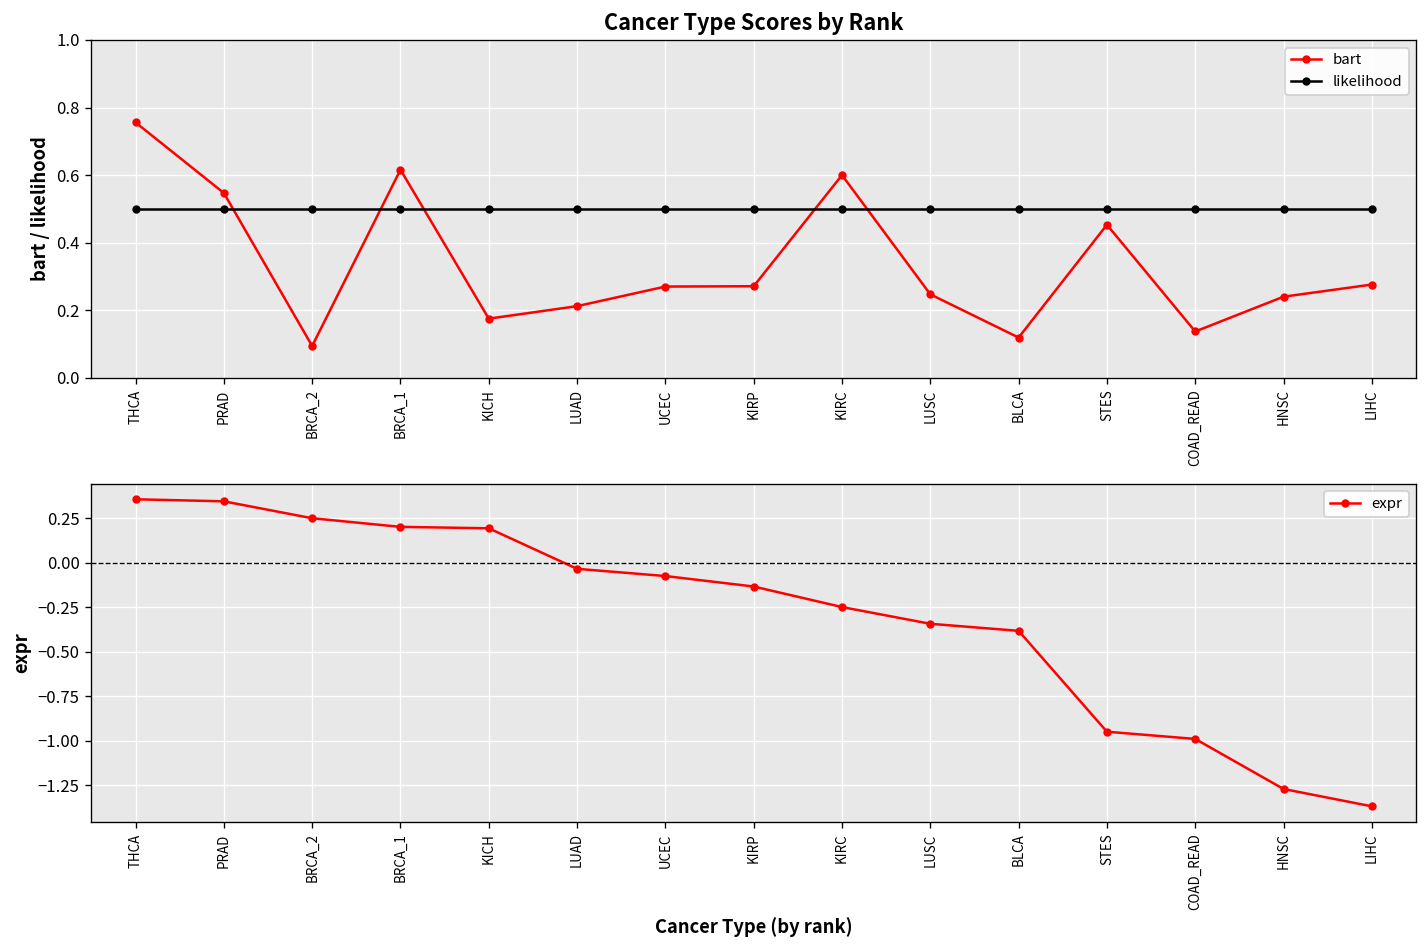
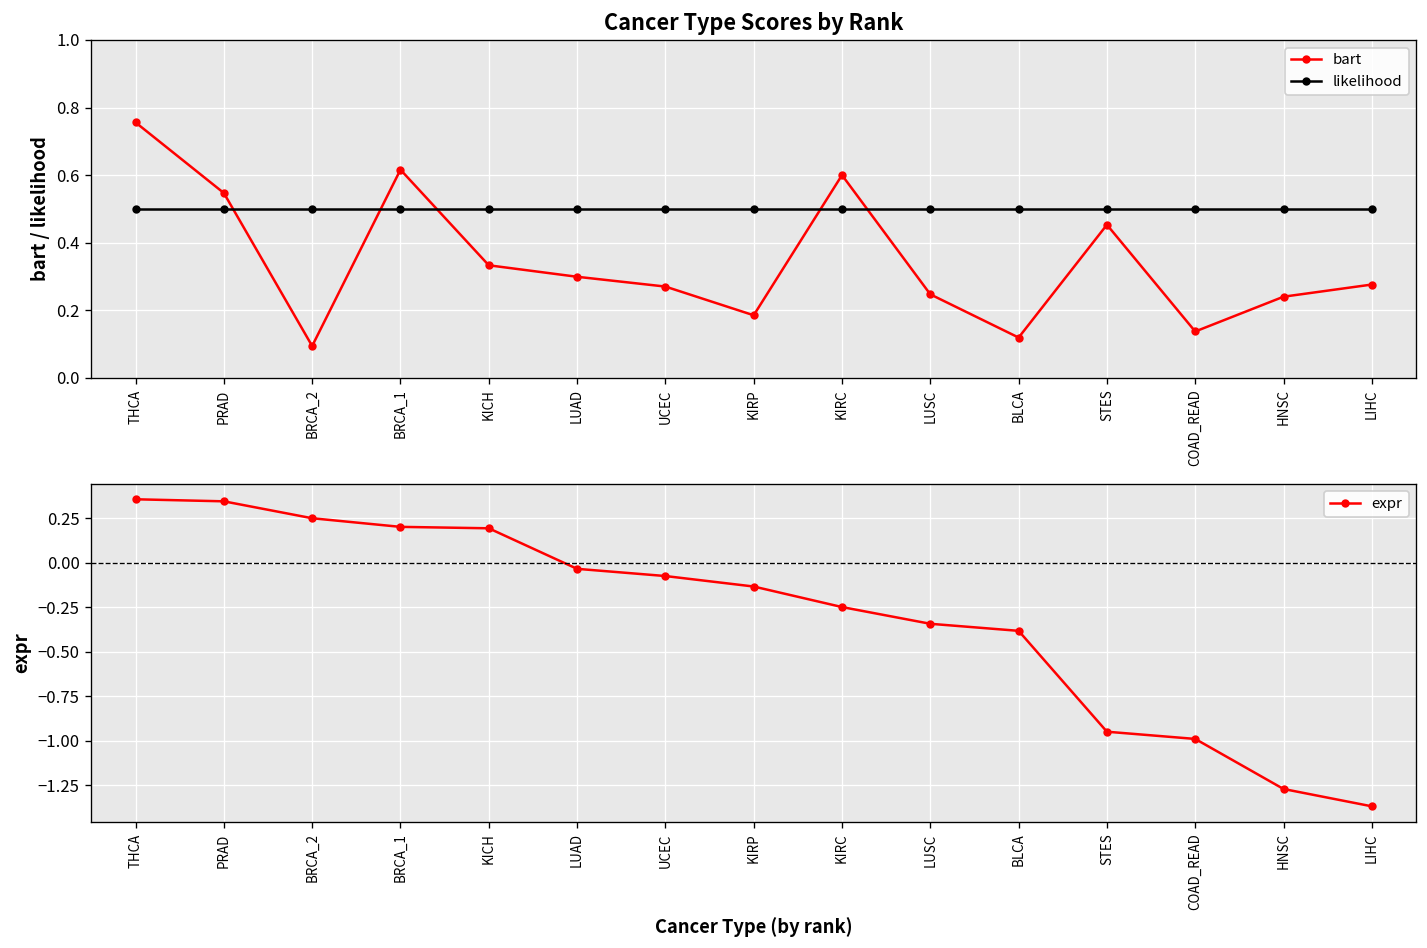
  {
    "Cancer Type Scores by Rank": {
      "bart": {
        "THCA": 0.76,
        "PRAD": 0.55,
        "BRCA_2": 0.09,
        "BRCA_1": 0.62,
-       "KICH": 0.18,
-       "LUAD": 0.21,
+       "KICH": 0.33,
+       "LUAD": 0.30,
        "UCEC": 0.27,
-       "KIRP": 0.27,
+       "KIRP": 0.19,
        "KIRC": 0.60,
        "LUSC": 0.25,
        "BLCA": 0.12,
        "STES": 0.45,
        "COAD_READ": 0.14,
        "HNSC": 0.24,
        "LIHC": 0.28
      },
      "likelihood": {
        "THCA": 0.50,
        "PRAD": 0.50,
        "BRCA_2": 0.50,
        "BRCA_1": 0.50,
        "KICH": 0.50,
        "LUAD": 0.50,
        "UCEC": 0.50,
        "KIRP": 0.50,
        "KIRC": 0.50,
        "LUSC": 0.50,
        "BLCA": 0.50,
        "STES": 0.50,
        "COAD_READ": 0.50,
        "HNSC": 0.50,
        "LIHC": 0.50
      }
    }
  }
